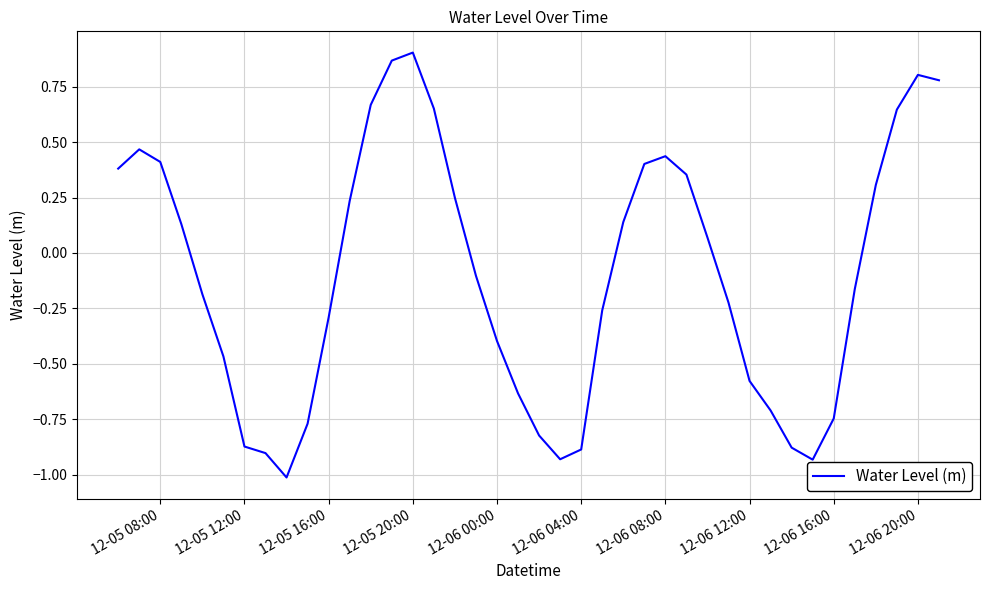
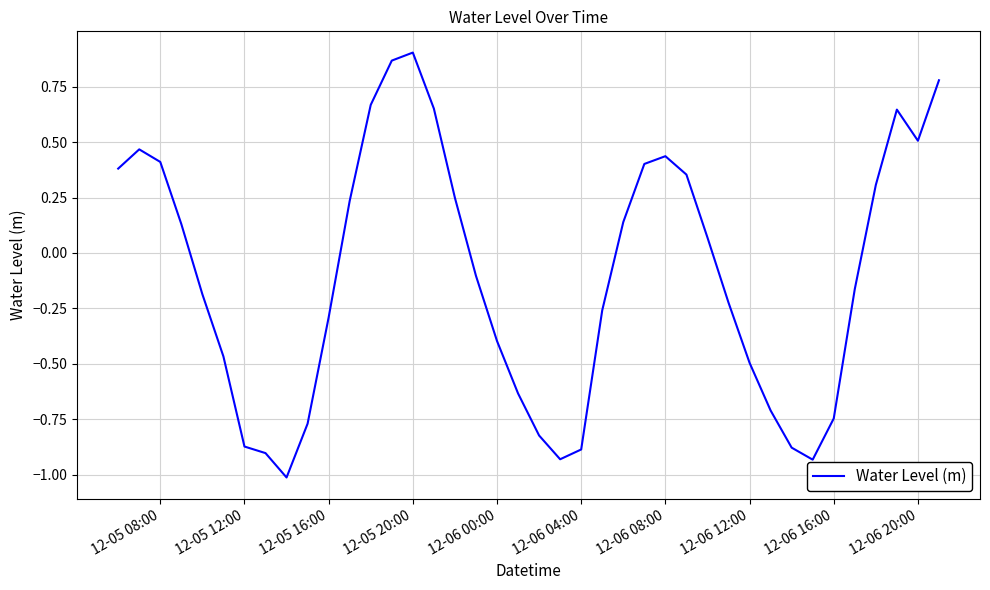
  {
    "12-05 08:00": 0.41,
    "12-05 12:00": -0.87,
    "12-05 16:00": -0.29,
    "12-05 20:00": 0.90,
    "12-06 00:00": -0.40,
    "12-06 04:00": -0.89,
    "12-06 08:00": 0.44,
-   "12-06 12:00": -0.58,
+   "12-06 12:00": -0.50,
    "12-06 16:00": -0.75,
-   "12-06 20:00": 0.80
+   "12-06 20:00": 0.51
  }
